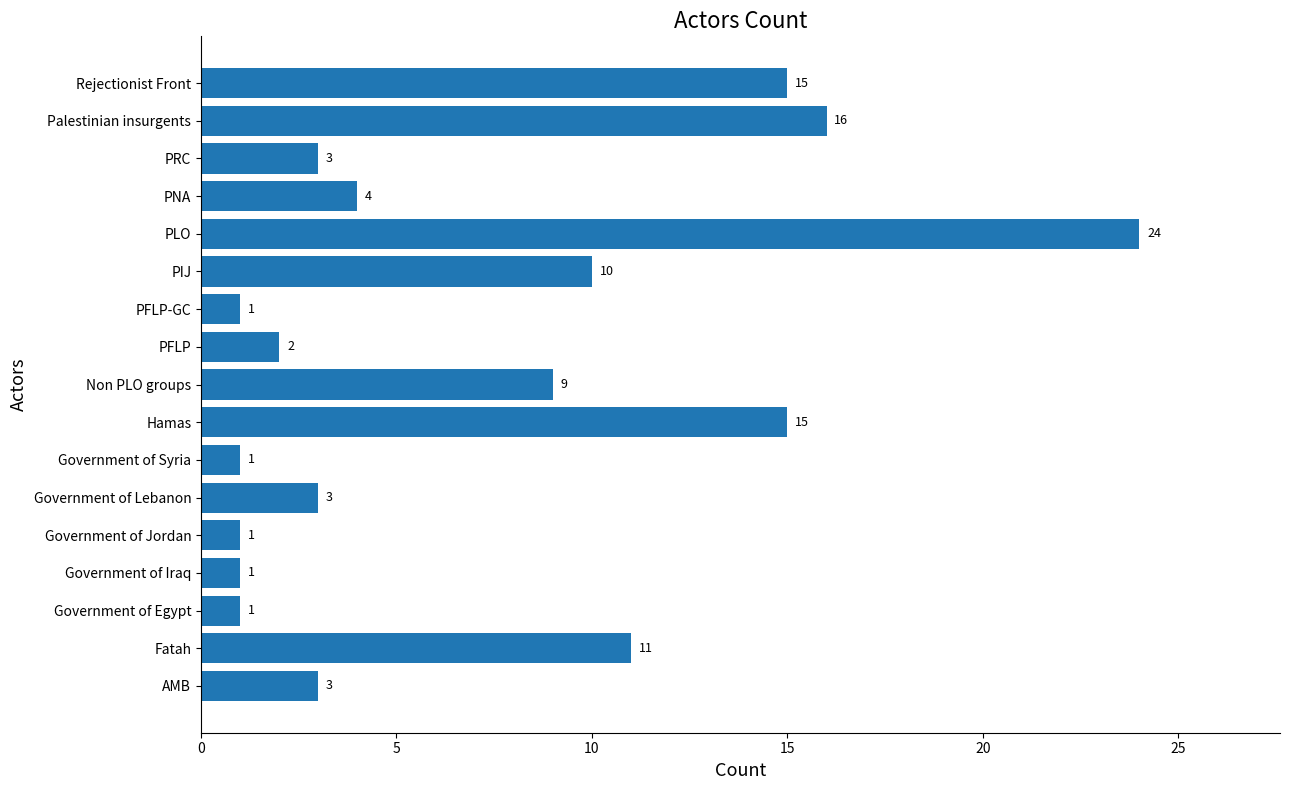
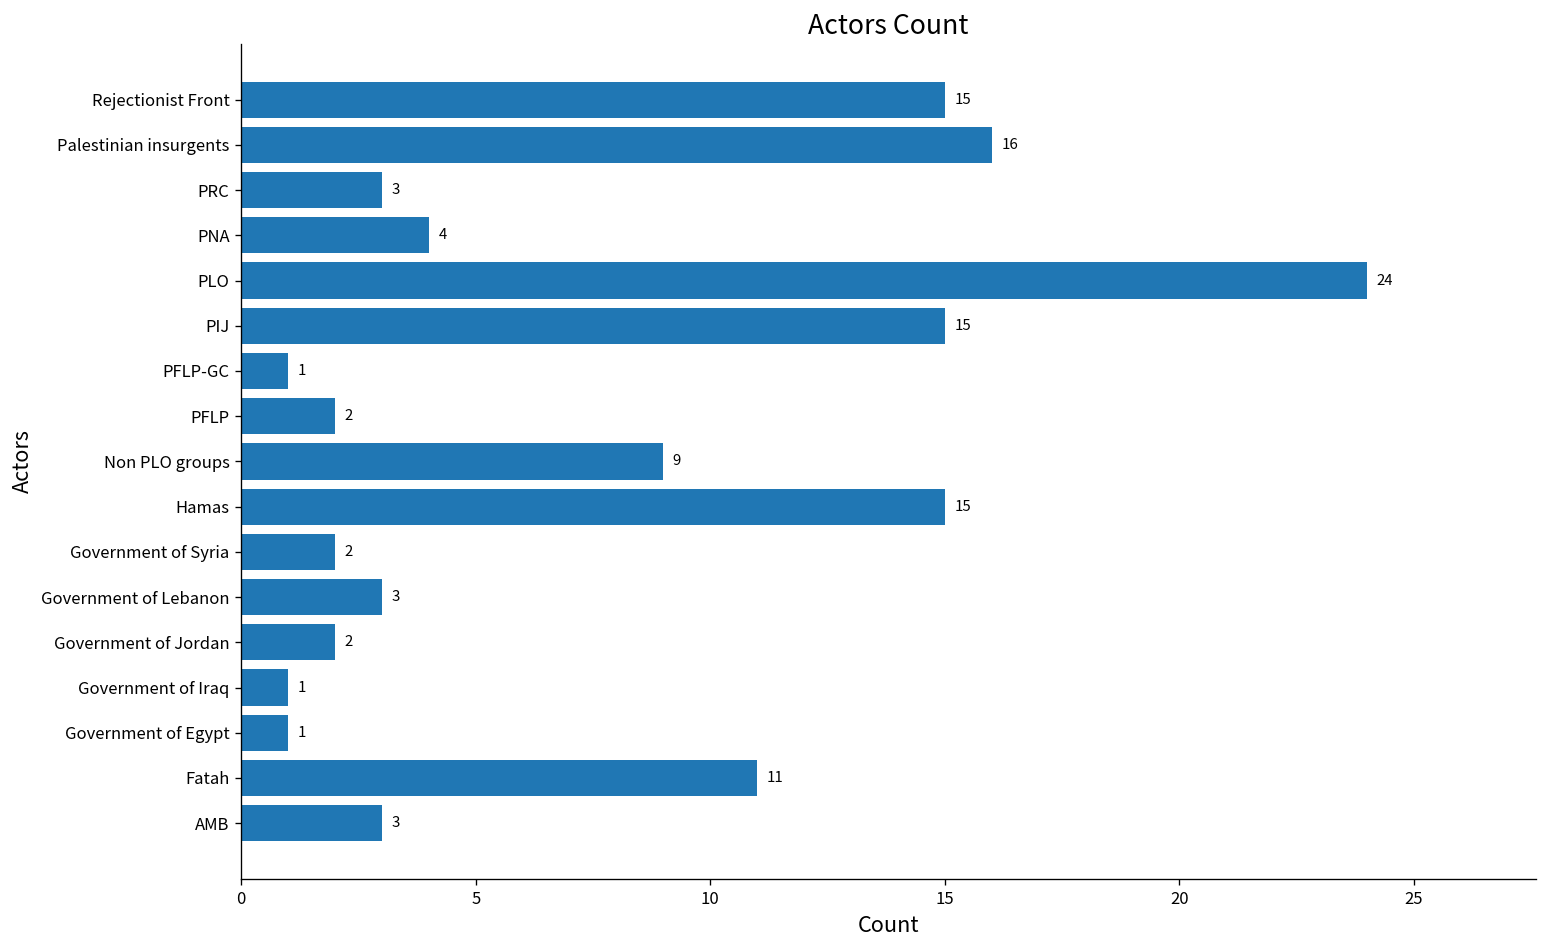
  {
    "Rejectionist Front": 15,
    "Palestinian insurgents": 16,
    "PRC": 3,
    "PNA": 4,
    "PLO": 24,
-   "PIJ": 10,
+   "PIJ": 15,
    "PFLP-GC": 1,
    "PFLP": 2,
    "Non PLO groups": 9,
    "Hamas": 15,
-   "Government of Syria": 1,
+   "Government of Syria": 2,
    "Government of Lebanon": 3,
-   "Government of Jordan": 1,
+   "Government of Jordan": 2,
    "Government of Iraq": 1,
    "Government of Egypt": 1,
    "Fatah": 11,
    "AMB": 3
  }
